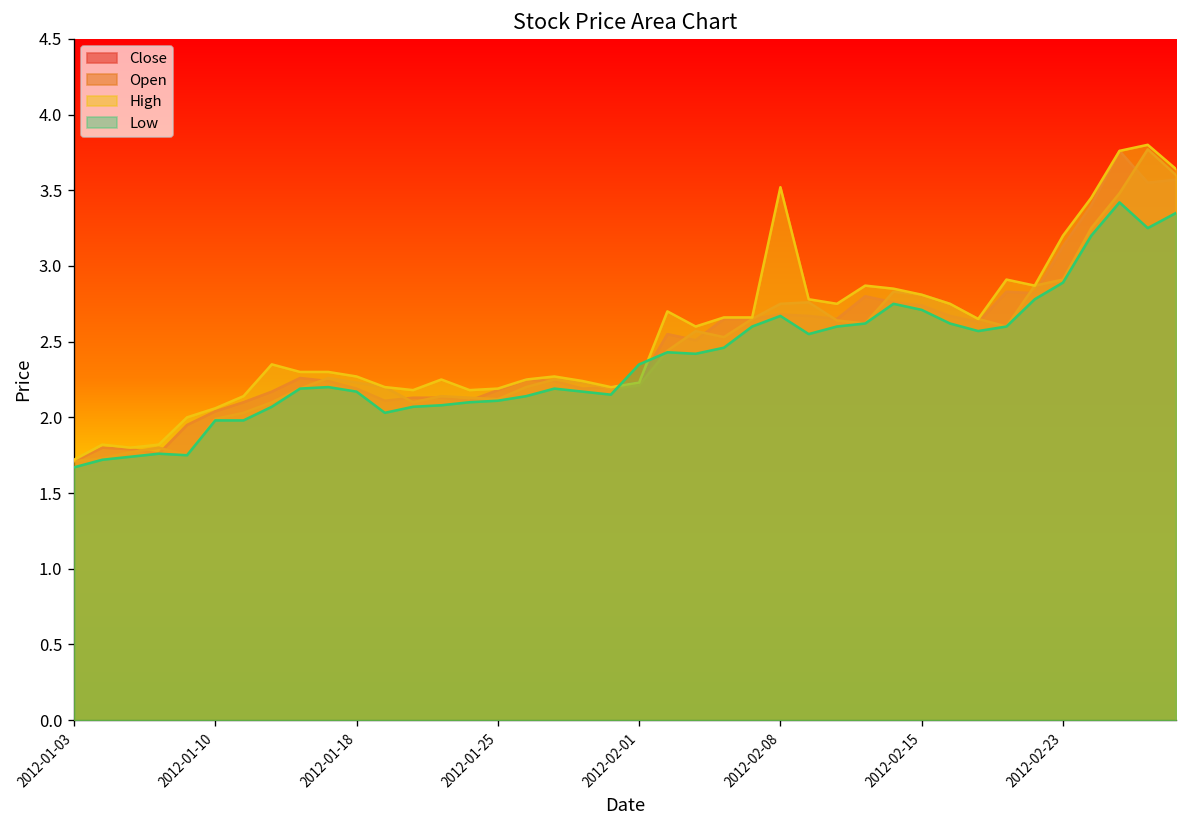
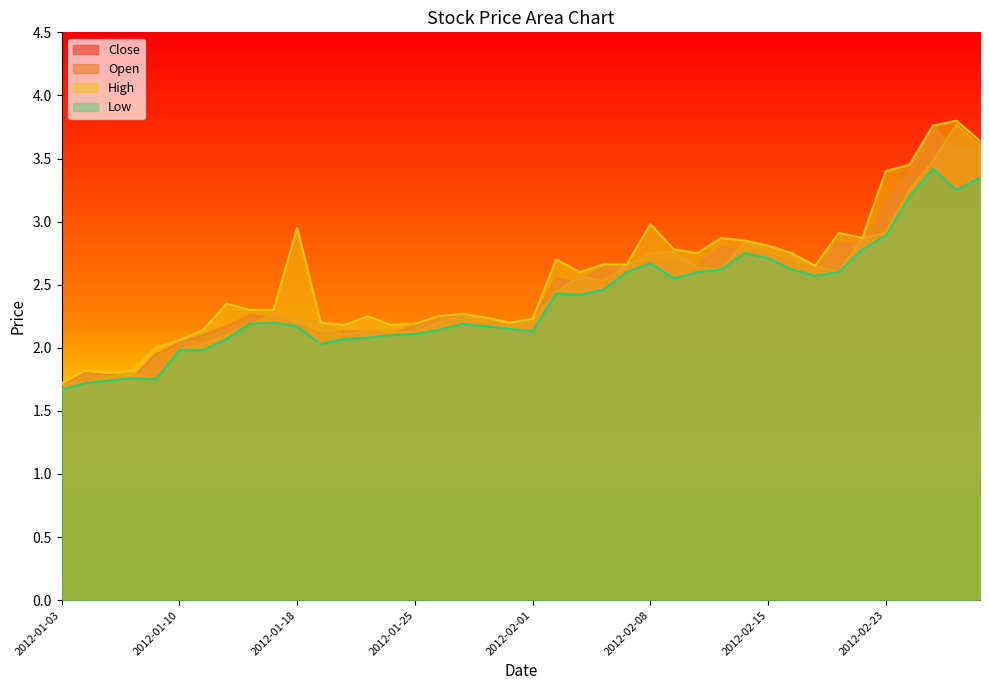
  {
    "High": {
      "2012-01-10": 2.06,
-     "2012-01-18": 2.27,
-     "2012-02-08": 3.52,
-     "2012-02-23": 3.2
+     "2012-01-18": 2.95,
+     "2012-02-08": 2.98,
+     "2012-02-23": 3.4
    },
    "Low": {
      "2012-01-03": 1.67,
-     "2012-02-01": 2.35,
+     "2012-02-01": 2.13,
      "2012-02-15": 2.71
    }
  }
